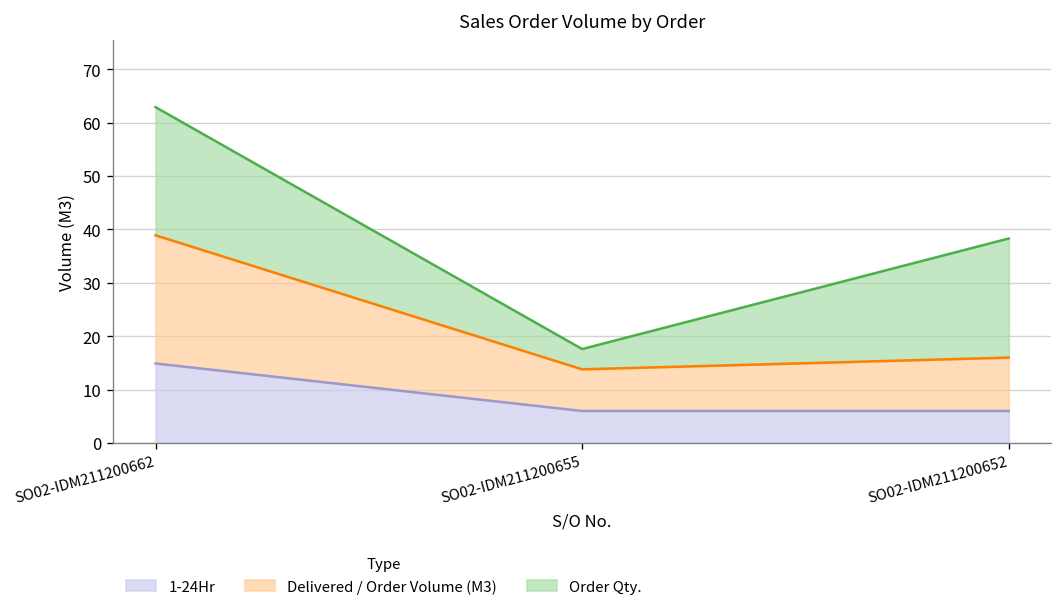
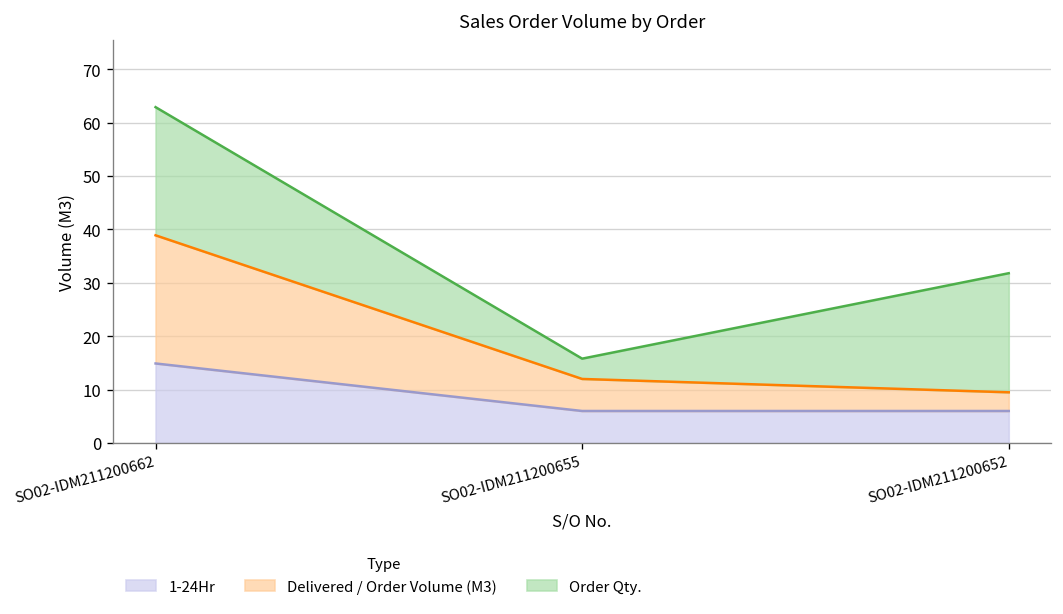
  {
    "1-24Hr": {
      "SO02-IDM211200662": 15,
      "SO02-IDM211200655": 6,
      "SO02-IDM211200652": 6
    },
    "Delivered / Order Volume (M3)": {
      "SO02-IDM211200662": 24,
-     "SO02-IDM211200655": 8,
-     "SO02-IDM211200652": 10
+     "SO02-IDM211200655": 6,
+     "SO02-IDM211200652": 4
    },
    "Order Qty.": {
      "SO02-IDM211200662": 24,
      "SO02-IDM211200655": 4,
      "SO02-IDM211200652": 22
    }
  }
